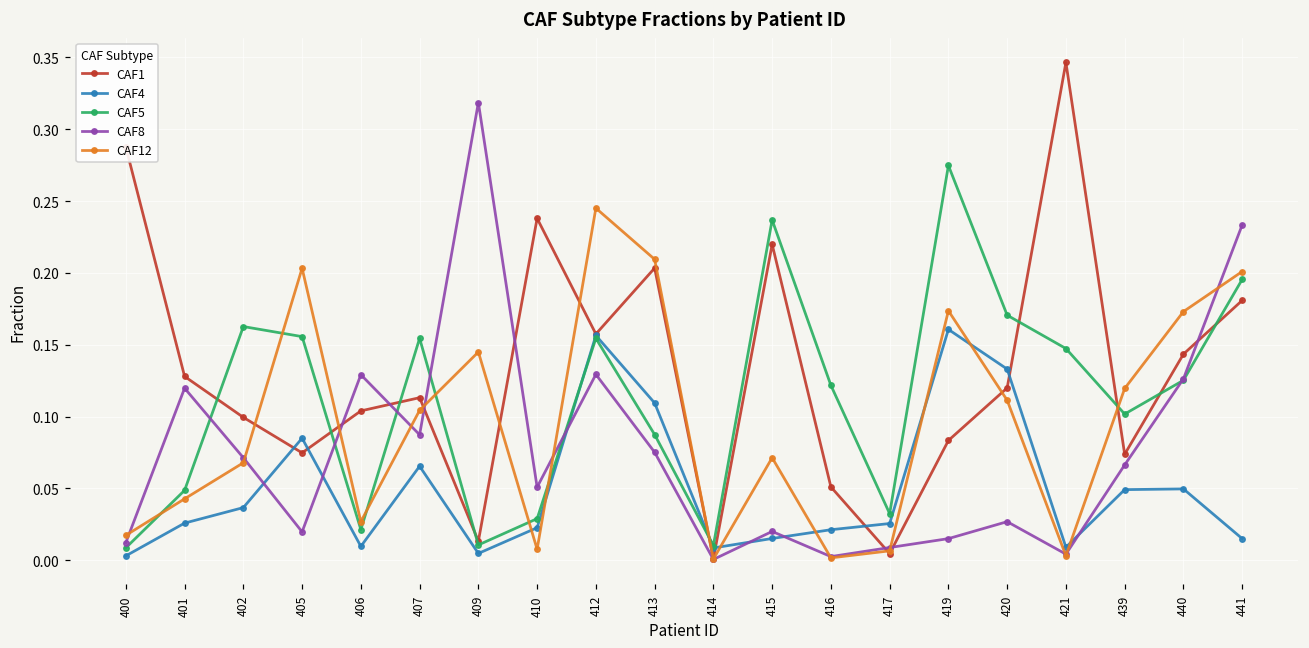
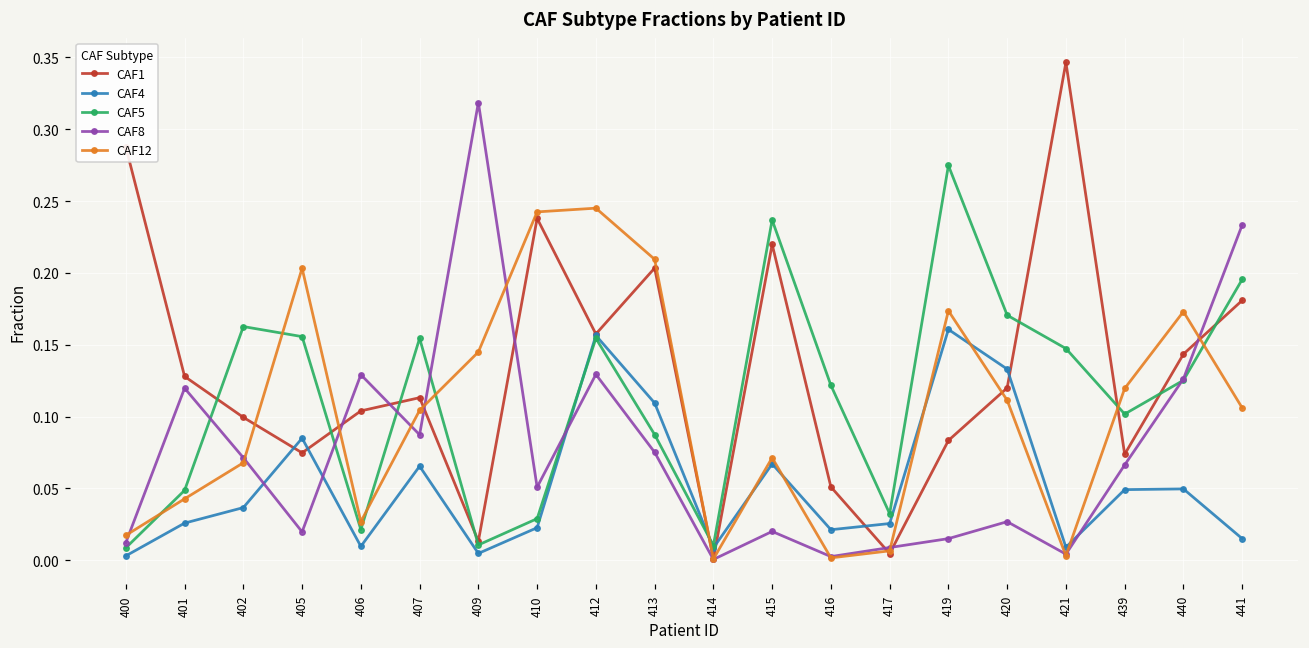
  {
    "CAF1": {
      "401": 0.128,
      "402": 0.100,
      "405": 0.075,
      "406": 0.104,
      "407": 0.113,
      "409": 0.013,
      "410": 0.238,
      "413": 0.203,
      "415": 0.220,
      "416": 0.051,
      "419": 0.083,
      "420": 0.120,
      "421": 0.347,
      "439": 0.074,
      "440": 0.144,
      "441": 0.181
    },
    "CAF4": {
      "400": 0.003,
      "401": 0.026,
      "402": 0.037,
      "405": 0.085,
      "406": 0.010,
      "407": 0.066,
      "409": 0.005,
      "410": 0.023,
      "413": 0.110,
-     "415": 0.015,
+     "415": 0.067,
      "416": 0.021,
      "417": 0.026,
      "419": 0.161,
      "420": 0.133,
      "421": 0.009,
      "439": 0.049,
      "440": 0.050,
      "441": 0.015
    },
    "CAF5": {
      "400": 0.009,
      "401": 0.049,
      "402": 0.163,
      "405": 0.156,
      "406": 0.021,
      "407": 0.155,
      "409": 0.011,
      "410": 0.029,
      "412": 0.155,
      "413": 0.088,
      "415": 0.237,
      "416": 0.122,
      "417": 0.033,
      "419": 0.275,
      "420": 0.171,
      "421": 0.147,
      "439": 0.102,
      "441": 0.196
    },
    "CAF8": {
      "400": 0.012,
      "401": 0.120,
      "402": 0.071,
      "405": 0.020,
      "406": 0.129,
      "407": 0.087,
      "409": 0.319,
      "410": 0.051,
      "412": 0.129,
      "413": 0.075,
      "415": 0.020,
      "417": 0.009,
      "419": 0.015,
      "420": 0.027,
      "439": 0.066,
      "441": 0.233
    },
    "CAF12": {
      "400": 0.017,
      "401": 0.043,
      "402": 0.068,
      "405": 0.203,
      "406": 0.027,
      "407": 0.104,
      "409": 0.145,
-     "410": 0.008,
+     "410": 0.243,
      "412": 0.245,
      "413": 0.210,
      "415": 0.071,
      "419": 0.174,
      "420": 0.111,
      "439": 0.120,
      "440": 0.173,
-     "441": 0.201
+     "441": 0.106
    }
  }
